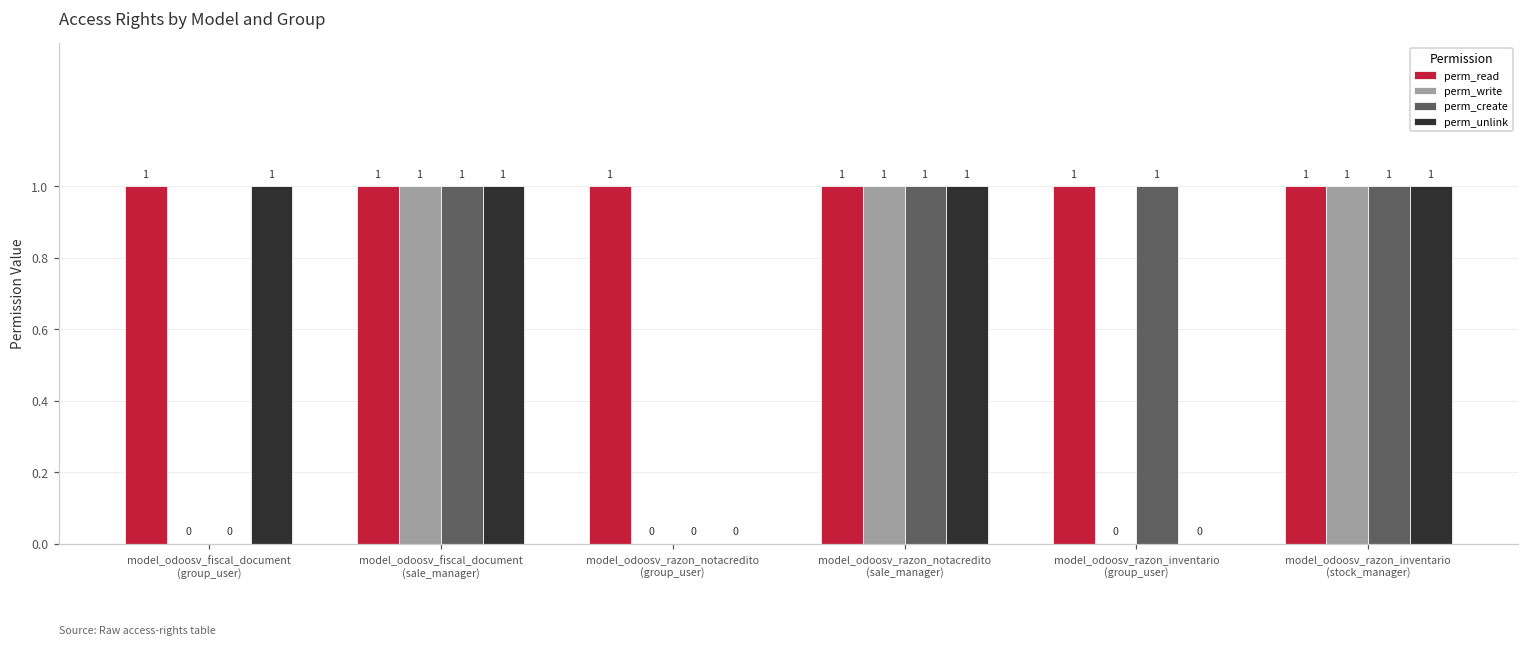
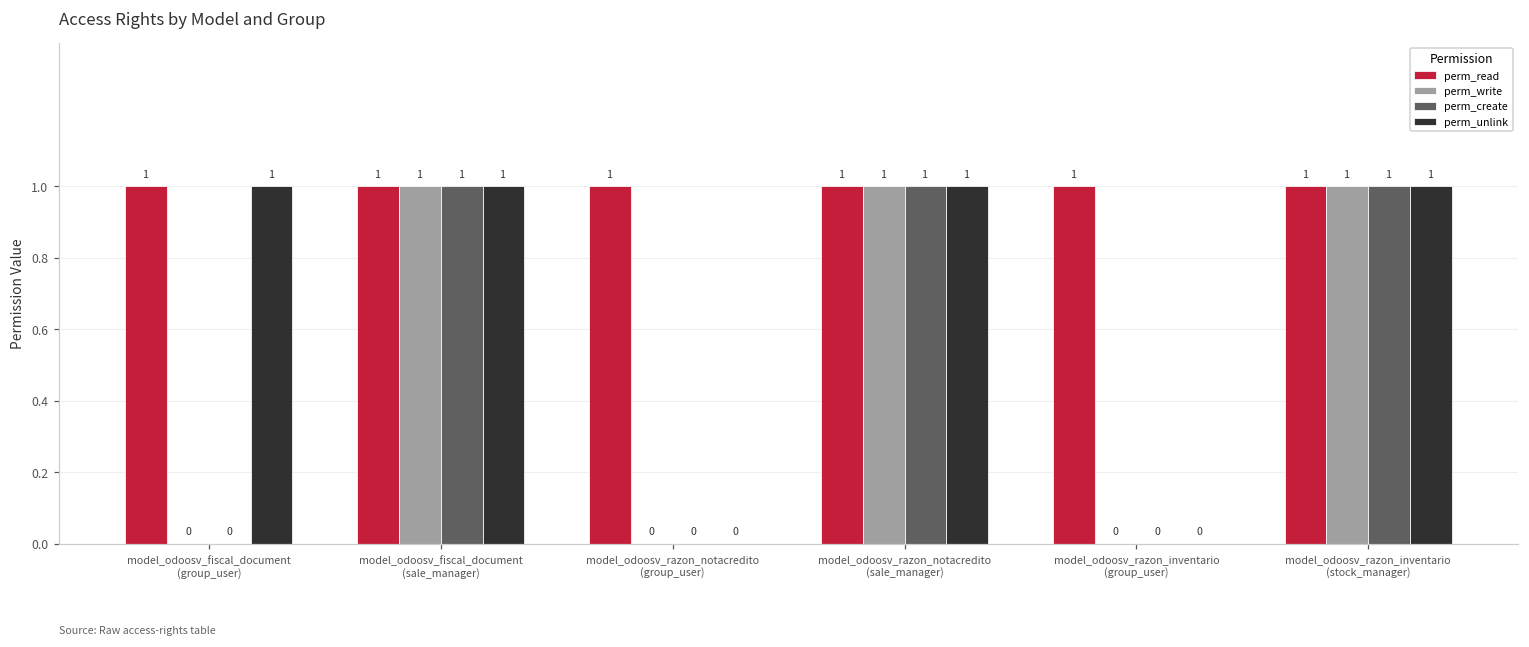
  {
    "perm_read": {
      "model_odoosv_fiscal_document (group_user)": 1,
      "model_odoosv_fiscal_document (sale_manager)": 1,
      "model_odoosv_razon_notacredito (group_user)": 1,
      "model_odoosv_razon_notacredito (sale_manager)": 1,
      "model_odoosv_razon_inventario (group_user)": 1,
      "model_odoosv_razon_inventario (stock_manager)": 1
    },
    "perm_write": {
      "model_odoosv_fiscal_document (group_user)": 0,
      "model_odoosv_fiscal_document (sale_manager)": 1,
      "model_odoosv_razon_notacredito (group_user)": 0,
      "model_odoosv_razon_notacredito (sale_manager)": 1,
      "model_odoosv_razon_inventario (group_user)": 0,
      "model_odoosv_razon_inventario (stock_manager)": 1
    },
    "perm_create": {
      "model_odoosv_fiscal_document (group_user)": 0,
      "model_odoosv_fiscal_document (sale_manager)": 1,
      "model_odoosv_razon_notacredito (group_user)": 0,
      "model_odoosv_razon_notacredito (sale_manager)": 1,
-     "model_odoosv_razon_inventario (group_user)": 1,
+     "model_odoosv_razon_inventario (group_user)": 0,
      "model_odoosv_razon_inventario (stock_manager)": 1
    },
    "perm_unlink": {
      "model_odoosv_fiscal_document (group_user)": 1,
      "model_odoosv_fiscal_document (sale_manager)": 1,
      "model_odoosv_razon_notacredito (group_user)": 0,
      "model_odoosv_razon_notacredito (sale_manager)": 1,
      "model_odoosv_razon_inventario (group_user)": 0,
      "model_odoosv_razon_inventario (stock_manager)": 1
    }
  }
